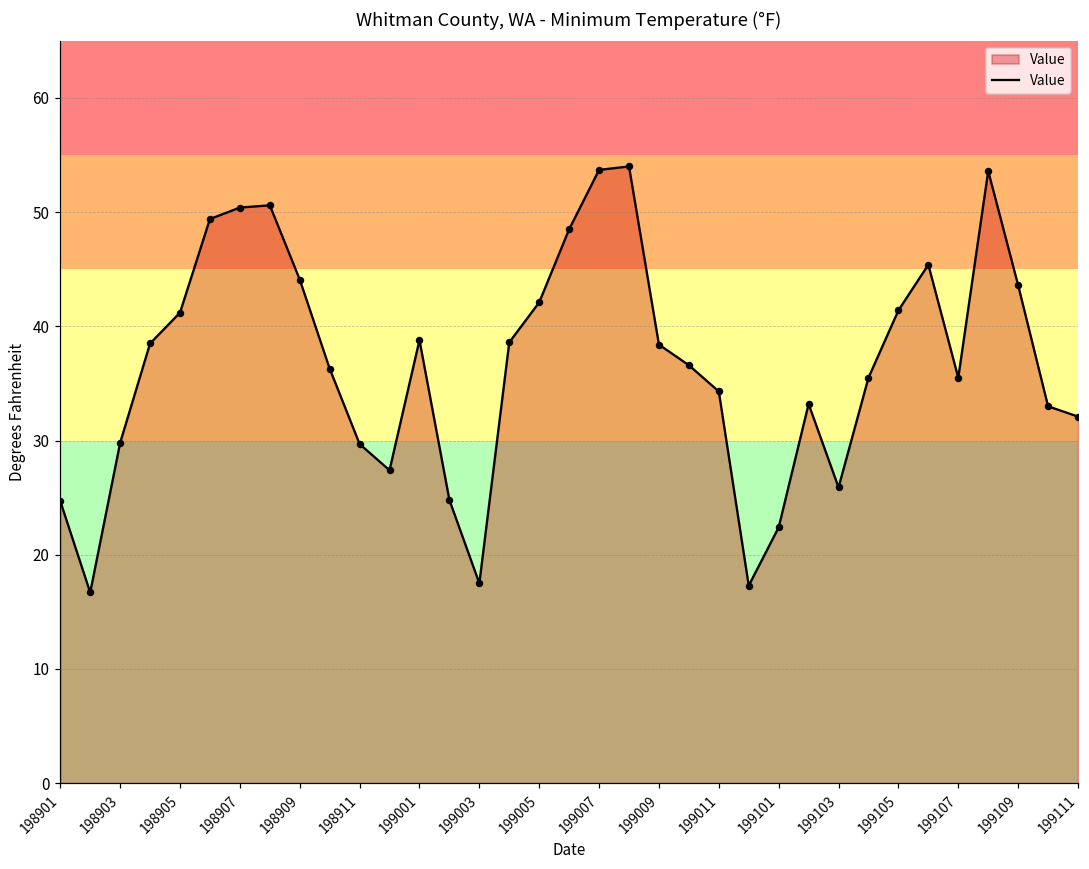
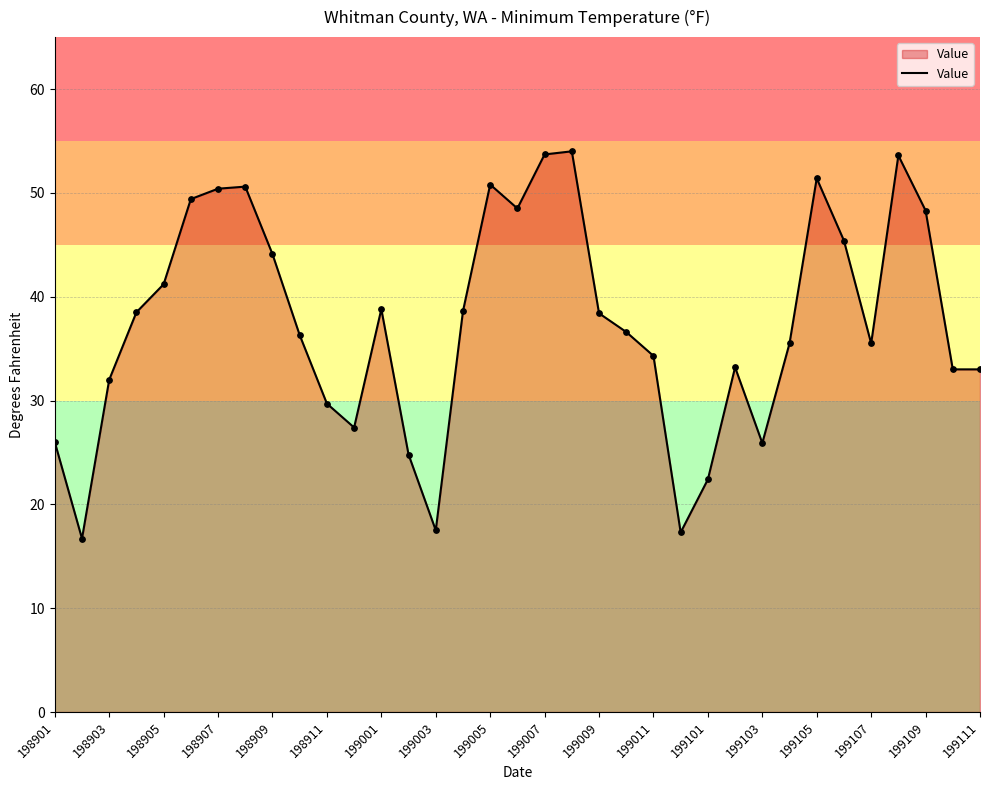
  {
-   "198901": 24.7,
-   "198903": 29.8,
+   "198901": 26.0,
+   "198903": 32.0,
    "198905": 41.2,
    "198907": 50.4,
    "198909": 44.1,
    "198911": 29.7,
    "199001": 38.8,
    "199003": 17.5,
-   "199005": 42.1,
+   "199005": 50.8,
    "199007": 53.7,
    "199009": 38.4,
    "199011": 34.3,
    "199101": 22.4,
    "199103": 25.9,
-   "199105": 41.4,
+   "199105": 51.4,
    "199107": 35.5,
-   "199109": 43.6,
-   "199111": 32.1
+   "199109": 48.3,
+   "199111": 33.0
  }
